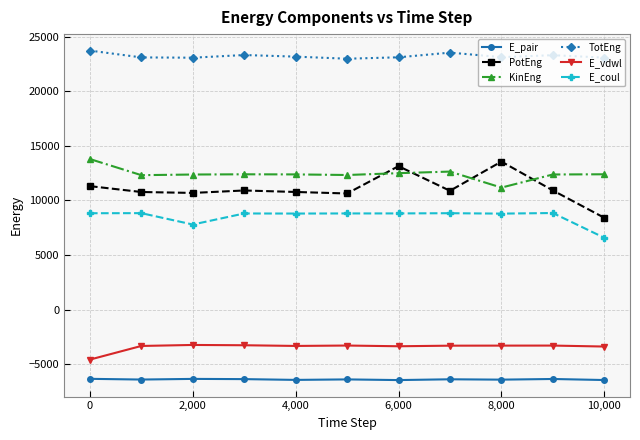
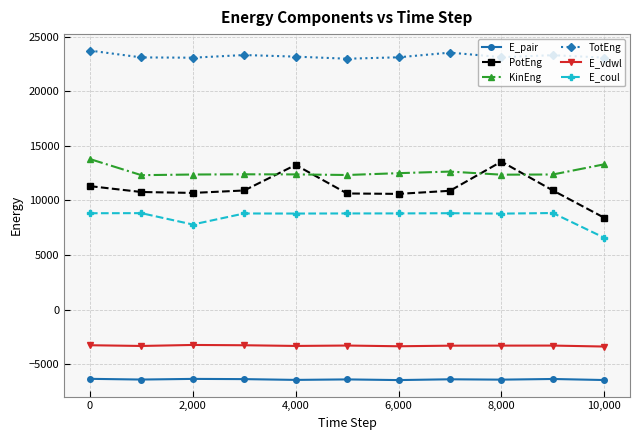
  {
    "PotEng": {
      "0": 11300,
      "2,000": 10700,
-     "4,000": 10800,
-     "6,000": 13100,
+     "4,000": 13200,
+     "6,000": 10600,
      "8,000": 13600,
      "10,000": 8400
    },
    "KinEng": {
      "0": 13800,
      "2,000": 12400,
      "4,000": 12400,
      "6,000": 12500,
-     "8,000": 11200,
-     "10,000": 12400
+     "8,000": 12400,
+     "10,000": 13300
    },
    "E_vdwl": {
-     "0": -4600,
+     "0": -3200,
      "2,000": -3200,
      "4,000": -3300,
      "6,000": -3300,
      "8,000": -3300,
      "10,000": -3400
    },
    "E_coul": {
      "0": 8800,
      "2,000": 7800,
      "4,000": 8800,
      "6,000": 8800,
      "8,000": 8800,
      "10,000": 6600
    }
  }
